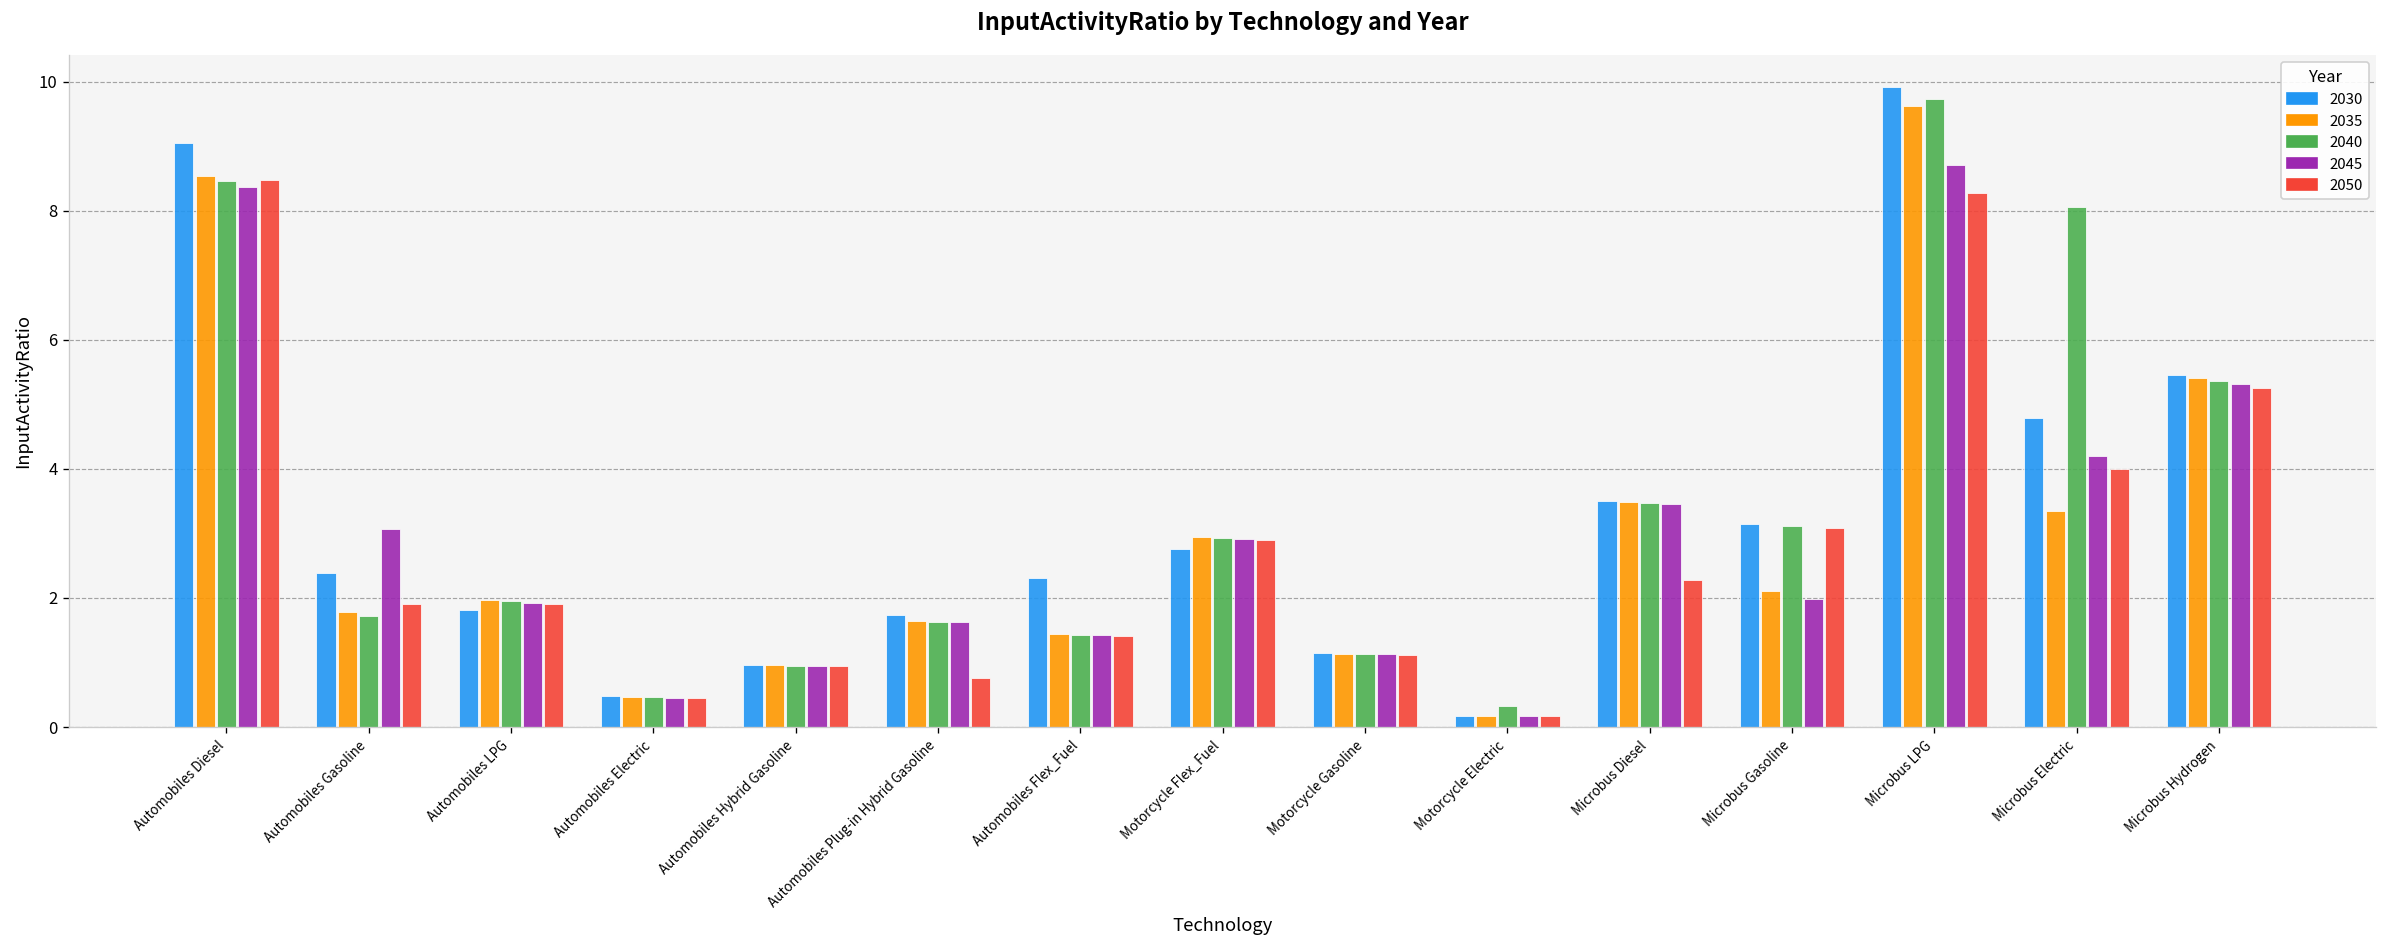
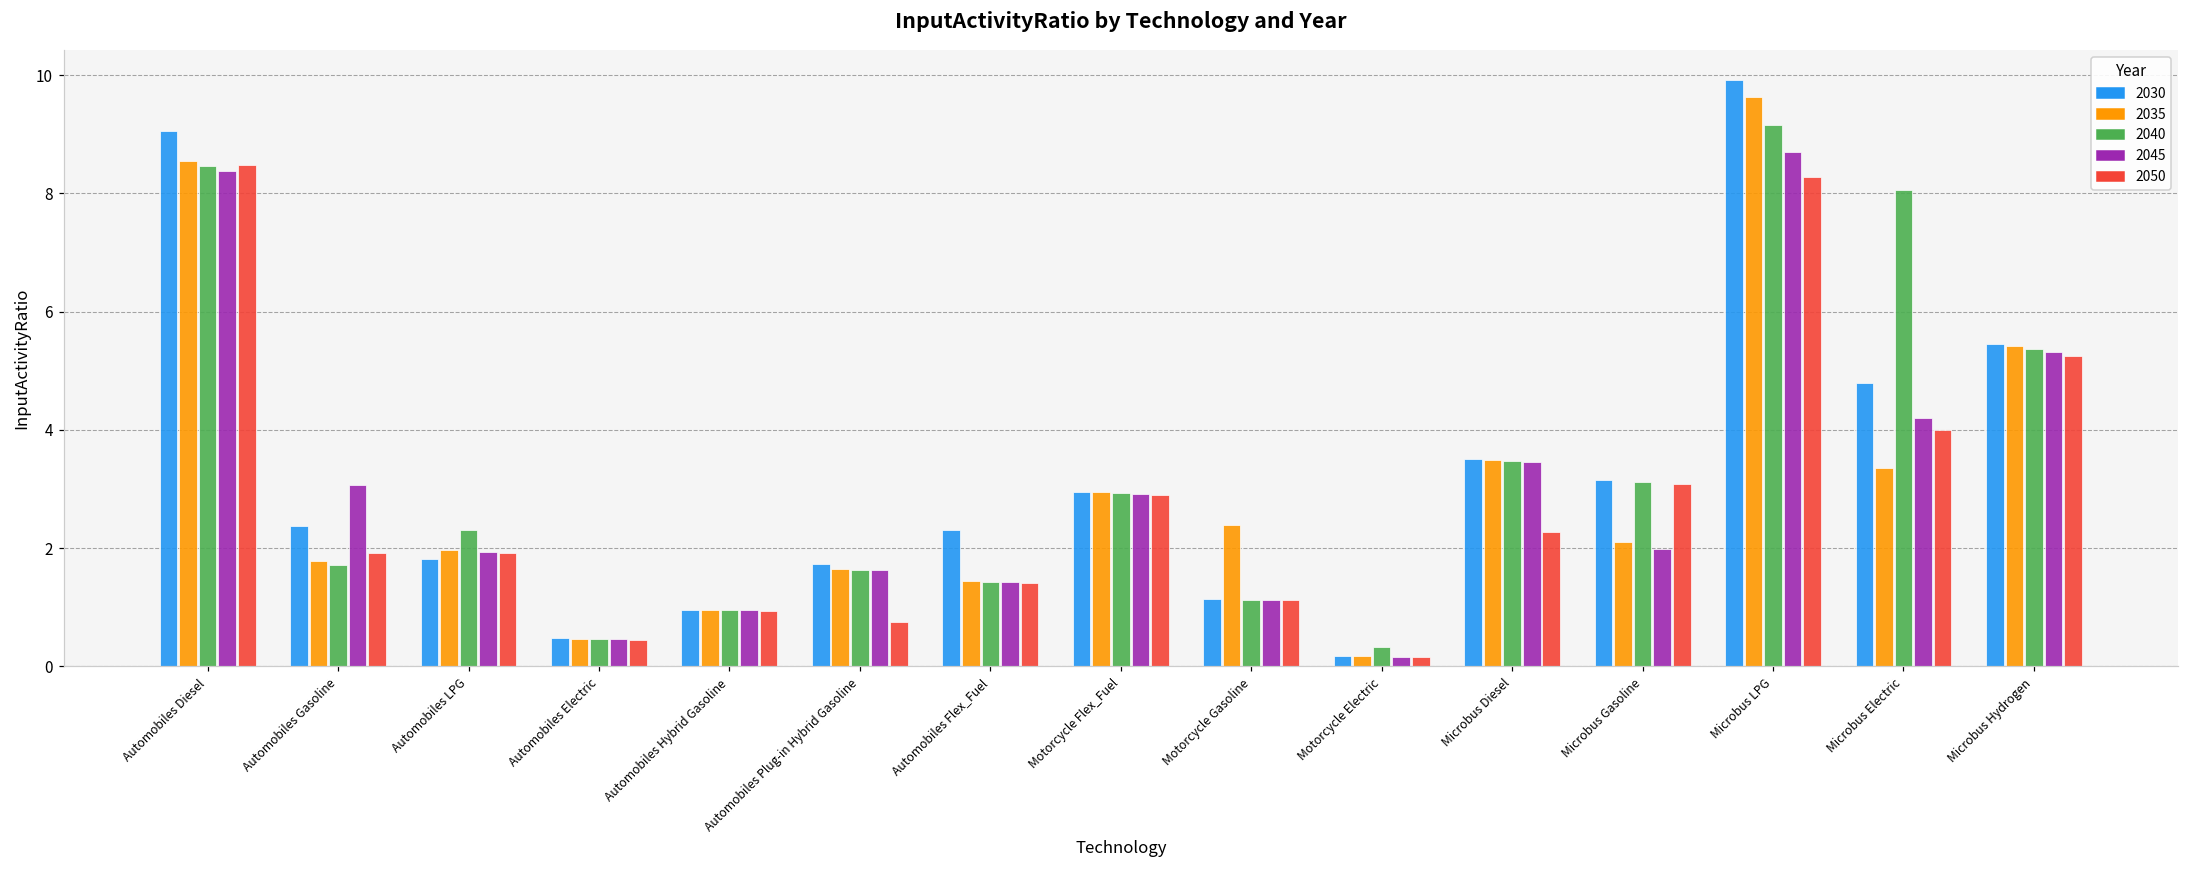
  {
    "2030": {
      "Automobiles Diesel": 9.0,
      "Automobiles Gasoline": 2.4,
      "Automobiles LPG": 1.8,
      "Automobiles Electric": 0.5,
      "Automobiles Hybrid Gasoline": 1.0,
      "Automobiles Plug-in Hybrid Gasoline": 1.7,
      "Automobiles Flex_Fuel": 2.3,
-     "Motorcycle Flex_Fuel": 2.8,
+     "Motorcycle Flex_Fuel": 3.0,
      "Motorcycle Gasoline": 1.1,
      "Motorcycle Electric": 0.2,
      "Microbus Diesel": 3.5,
      "Microbus Gasoline": 3.1,
      "Microbus LPG": 9.9,
      "Microbus Electric": 4.8,
      "Microbus Hydrogen": 5.5
    },
    "2035": {
      "Automobiles Diesel": 8.5,
      "Automobiles Gasoline": 1.8,
      "Automobiles LPG": 2.0,
      "Automobiles Electric": 0.5,
      "Automobiles Hybrid Gasoline": 1.0,
      "Automobiles Plug-in Hybrid Gasoline": 1.6,
      "Automobiles Flex_Fuel": 1.4,
      "Motorcycle Flex_Fuel": 2.9,
-     "Motorcycle Gasoline": 1.1,
+     "Motorcycle Gasoline": 2.4,
      "Motorcycle Electric": 0.2,
      "Microbus Diesel": 3.5,
      "Microbus Gasoline": 2.1,
      "Microbus LPG": 9.6,
      "Microbus Electric": 3.4,
      "Microbus Hydrogen": 5.4
    },
    "2040": {
      "Automobiles Diesel": 8.5,
      "Automobiles Gasoline": 1.7,
-     "Automobiles LPG": 1.9,
+     "Automobiles LPG": 2.3,
      "Automobiles Electric": 0.5,
      "Automobiles Hybrid Gasoline": 1.0,
      "Automobiles Plug-in Hybrid Gasoline": 1.6,
      "Automobiles Flex_Fuel": 1.4,
      "Motorcycle Flex_Fuel": 2.9,
      "Motorcycle Gasoline": 1.1,
      "Motorcycle Electric": 0.3,
      "Microbus Diesel": 3.5,
      "Microbus Gasoline": 3.1,
-     "Microbus LPG": 9.7,
+     "Microbus LPG": 9.2,
      "Microbus Electric": 8.1,
      "Microbus Hydrogen": 5.4
    },
    "2045": {
      "Automobiles Diesel": 8.4,
      "Automobiles Gasoline": 3.1,
      "Automobiles LPG": 1.9,
      "Automobiles Electric": 0.5,
      "Automobiles Hybrid Gasoline": 0.9,
      "Automobiles Plug-in Hybrid Gasoline": 1.6,
      "Automobiles Flex_Fuel": 1.4,
      "Motorcycle Flex_Fuel": 2.9,
      "Motorcycle Gasoline": 1.1,
      "Motorcycle Electric": 0.2,
      "Microbus Diesel": 3.5,
      "Microbus Gasoline": 2.0,
      "Microbus LPG": 8.7,
      "Microbus Electric": 4.2,
      "Microbus Hydrogen": 5.3
    },
    "2050": {
      "Automobiles Diesel": 8.5,
      "Automobiles Gasoline": 1.9,
      "Automobiles LPG": 1.9,
      "Automobiles Electric": 0.5,
      "Automobiles Hybrid Gasoline": 0.9,
      "Automobiles Plug-in Hybrid Gasoline": 0.8,
      "Automobiles Flex_Fuel": 1.4,
      "Motorcycle Flex_Fuel": 2.9,
      "Motorcycle Gasoline": 1.1,
      "Motorcycle Electric": 0.2,
      "Microbus Diesel": 2.3,
      "Microbus Gasoline": 3.1,
      "Microbus LPG": 8.3,
      "Microbus Electric": 4.0,
      "Microbus Hydrogen": 5.3
    }
  }
